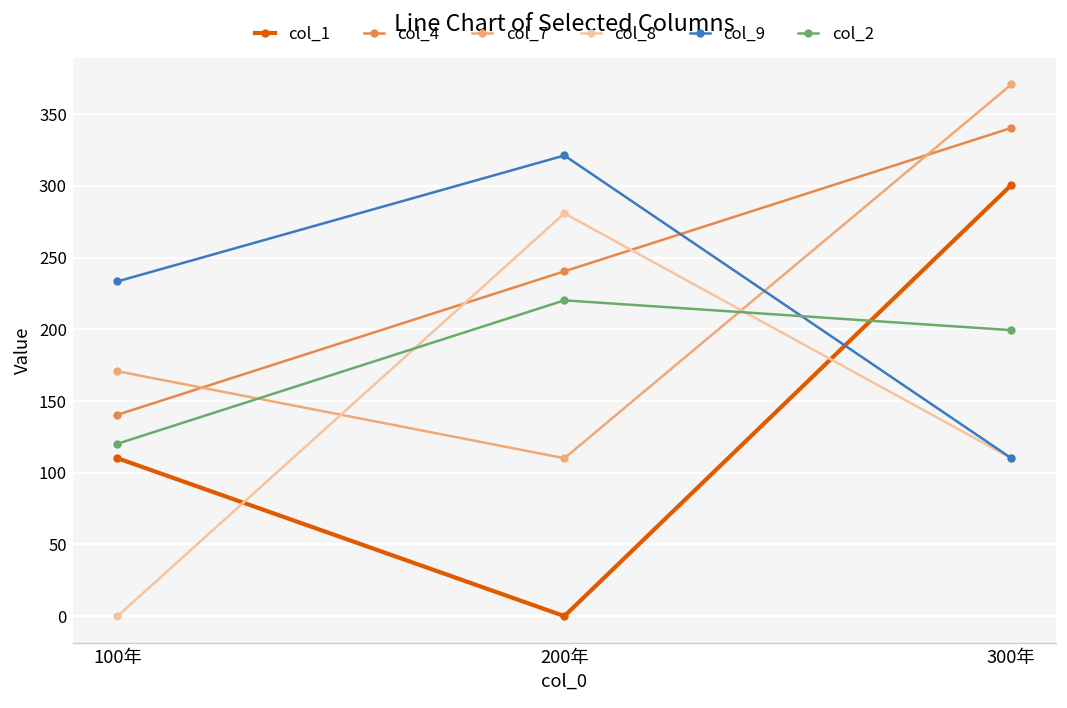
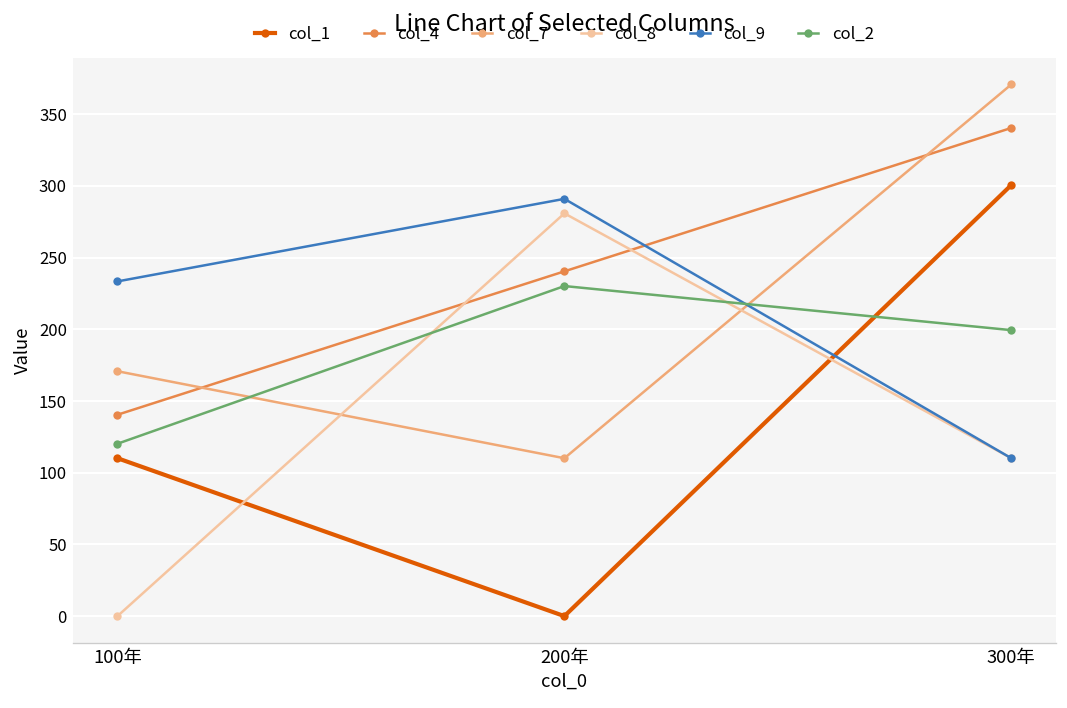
  {
    "col_1": {
      "100年": 110,
      "200年": 0,
      "300年": 301
    },
    "col_9": {
      "100年": 233,
-     "200年": 321
+     "200年": 291
    },
    "col_2": {
      "100年": 120,
-     "200年": 220,
+     "200年": 230,
      "300年": 199
    }
  }
